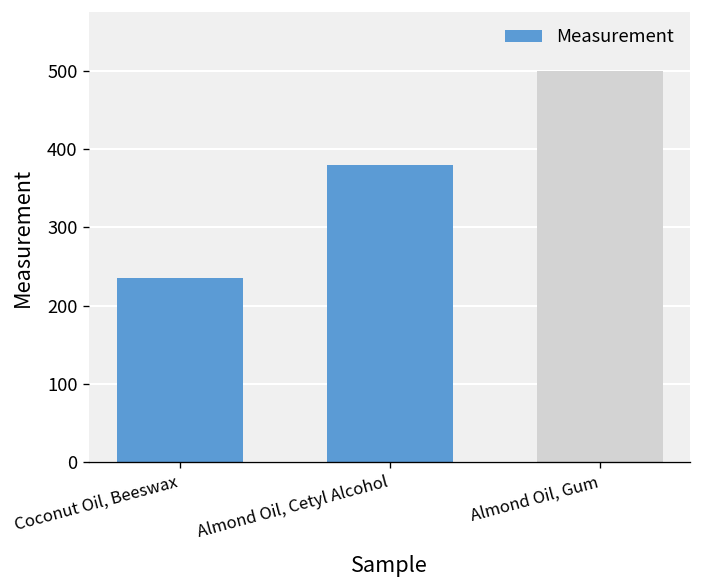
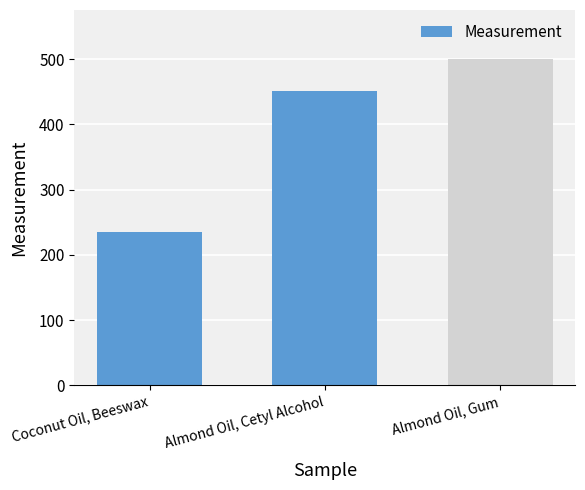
  {
    "Coconut Oil, Beeswax": 240,
-   "Almond Oil, Cetyl Alcohol": 380,
+   "Almond Oil, Cetyl Alcohol": 450,
    "Almond Oil, Gum": 500
  }
